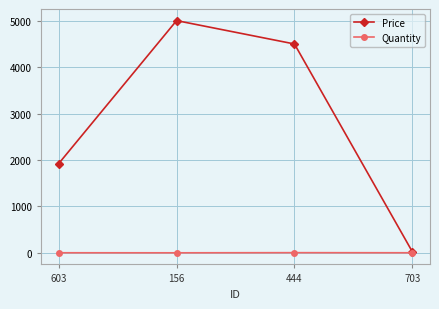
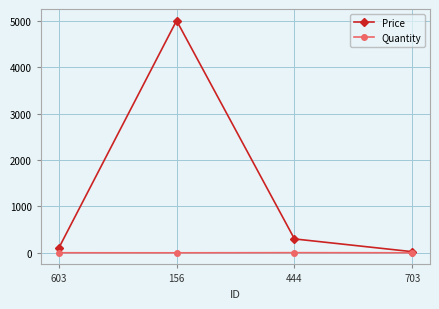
  {
    "Price": {
-     "603": 1900,
+     "603": 100,
      "156": 5000,
-     "444": 4500
+     "444": 300
    },
    "Quantity": {
      "603": 0,
      "156": 0,
      "444": 0
    }
  }
